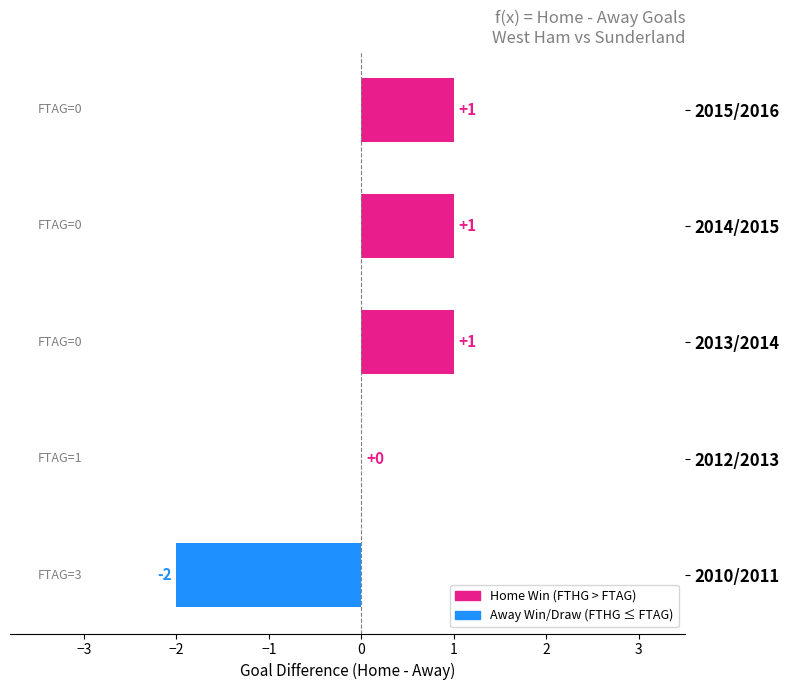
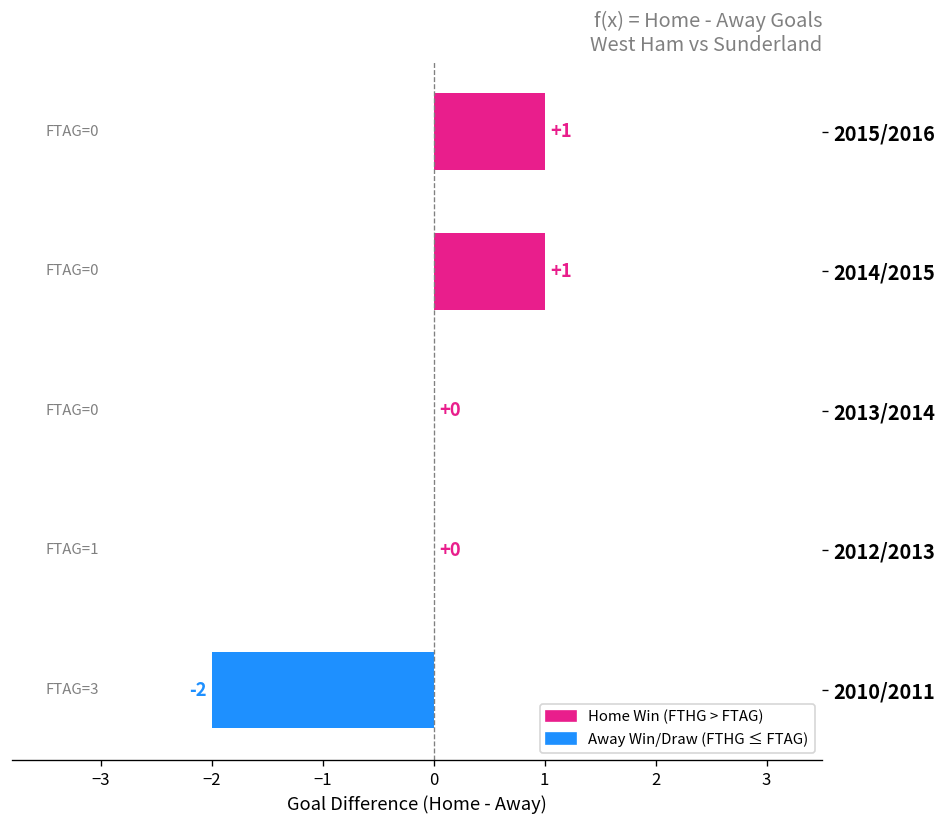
  {
    "2015/2016": "+1",
    "2014/2015": "+1",
-   "2013/2014": "+1",
+   "2013/2014": "+0",
    "2012/2013": "+0",
    "2010/2011": "-2"
  }
